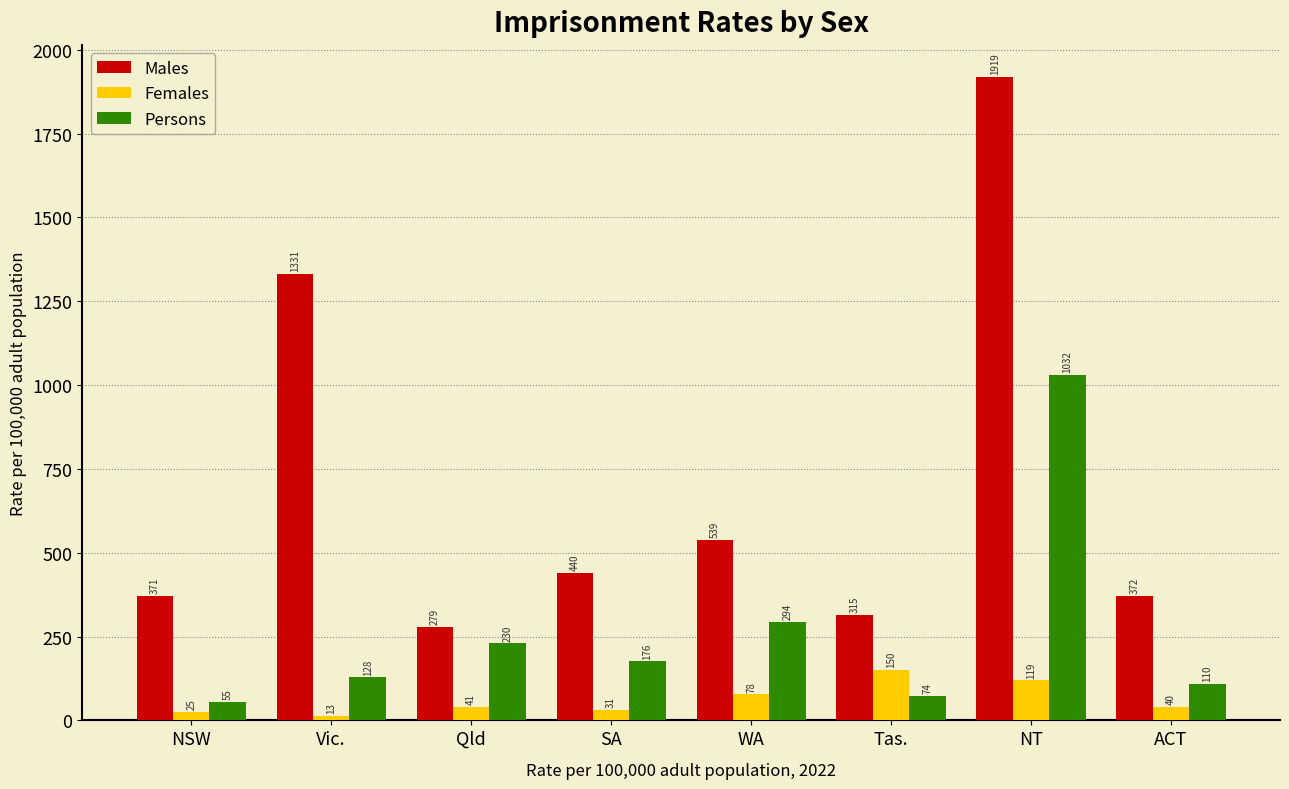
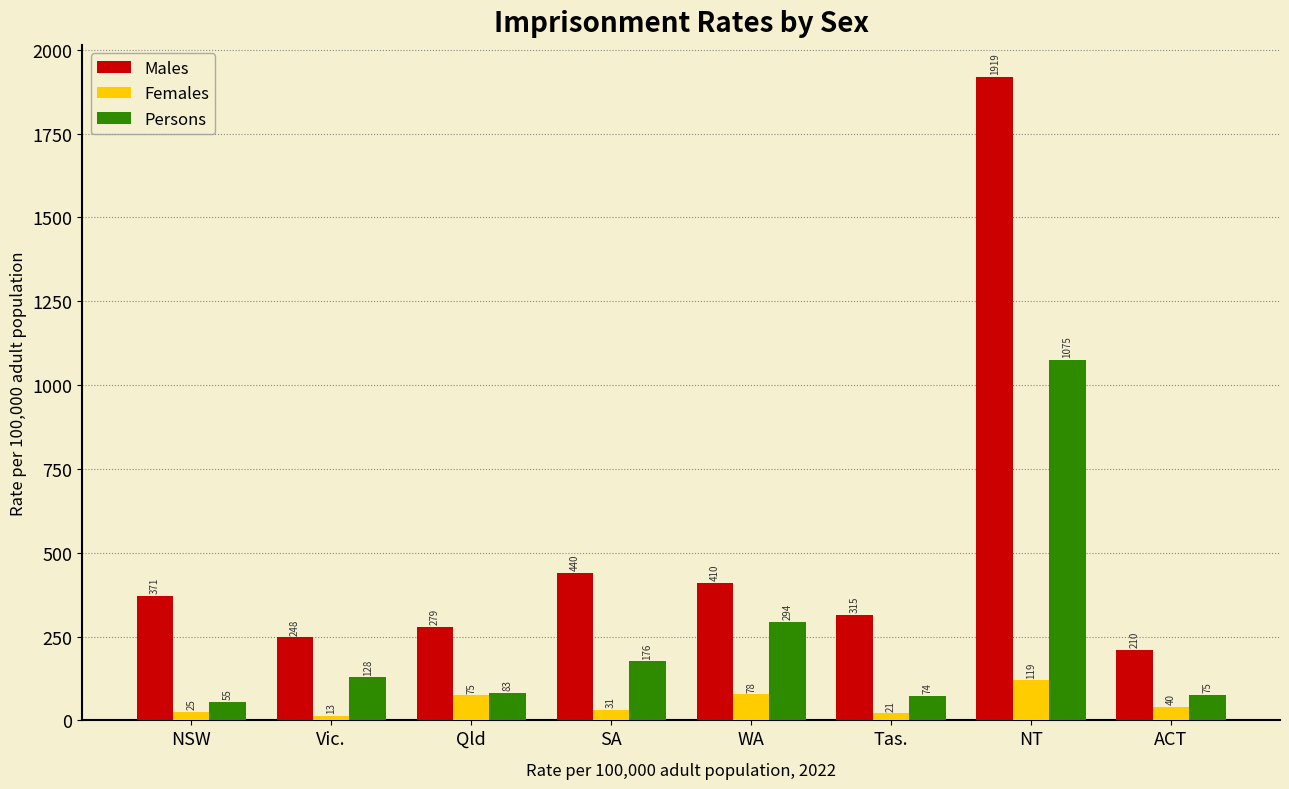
  {
    "Males": {
      "NSW": 371,
-     "Vic.": 1331,
+     "Vic.": 248,
      "Qld": 279,
      "SA": 440,
-     "WA": 539,
+     "WA": 410,
      "Tas.": 315,
      "NT": 1919,
-     "ACT": 372
+     "ACT": 210
    },
    "Females": {
      "NSW": 25,
      "Vic.": 13,
-     "Qld": 41,
+     "Qld": 75,
      "SA": 31,
      "WA": 78,
-     "Tas.": 150,
+     "Tas.": 21,
      "NT": 119,
      "ACT": 40
    },
    "Persons": {
      "NSW": 55,
      "Vic.": 128,
-     "Qld": 230,
+     "Qld": 83,
      "SA": 176,
      "WA": 294,
      "Tas.": 74,
-     "NT": 1032,
-     "ACT": 110
+     "NT": 1075,
+     "ACT": 75
    }
  }
